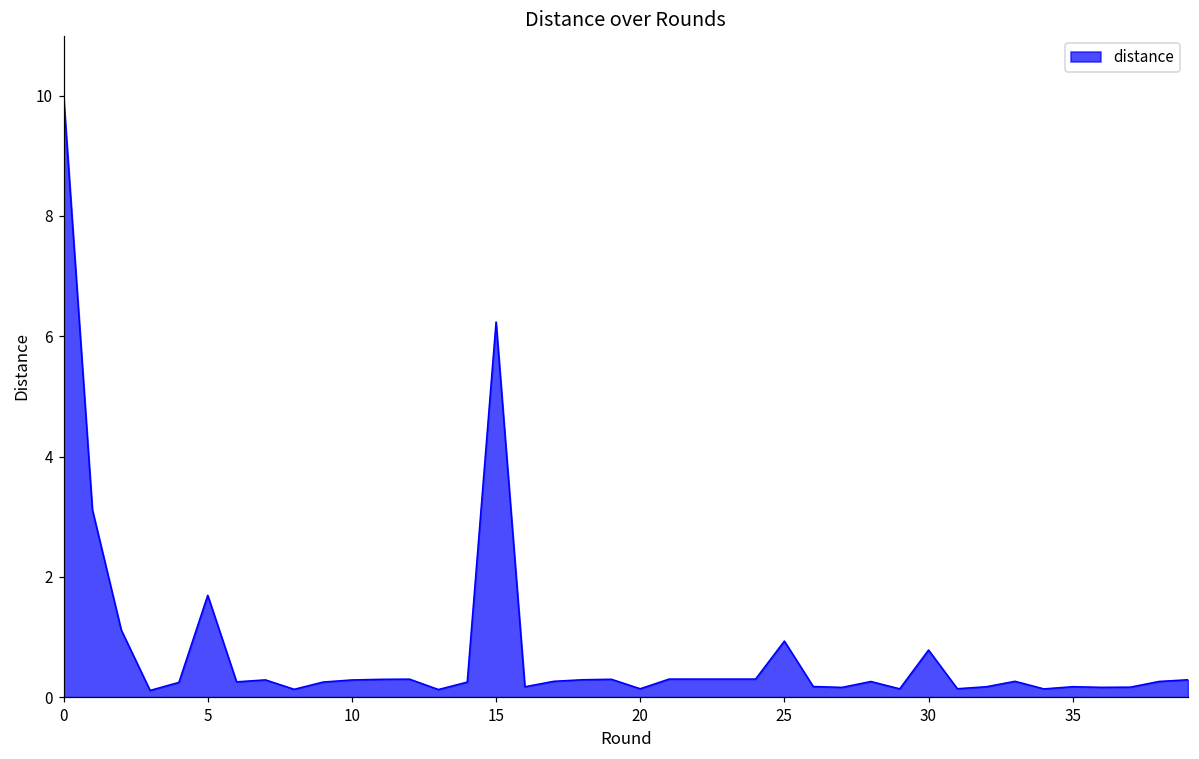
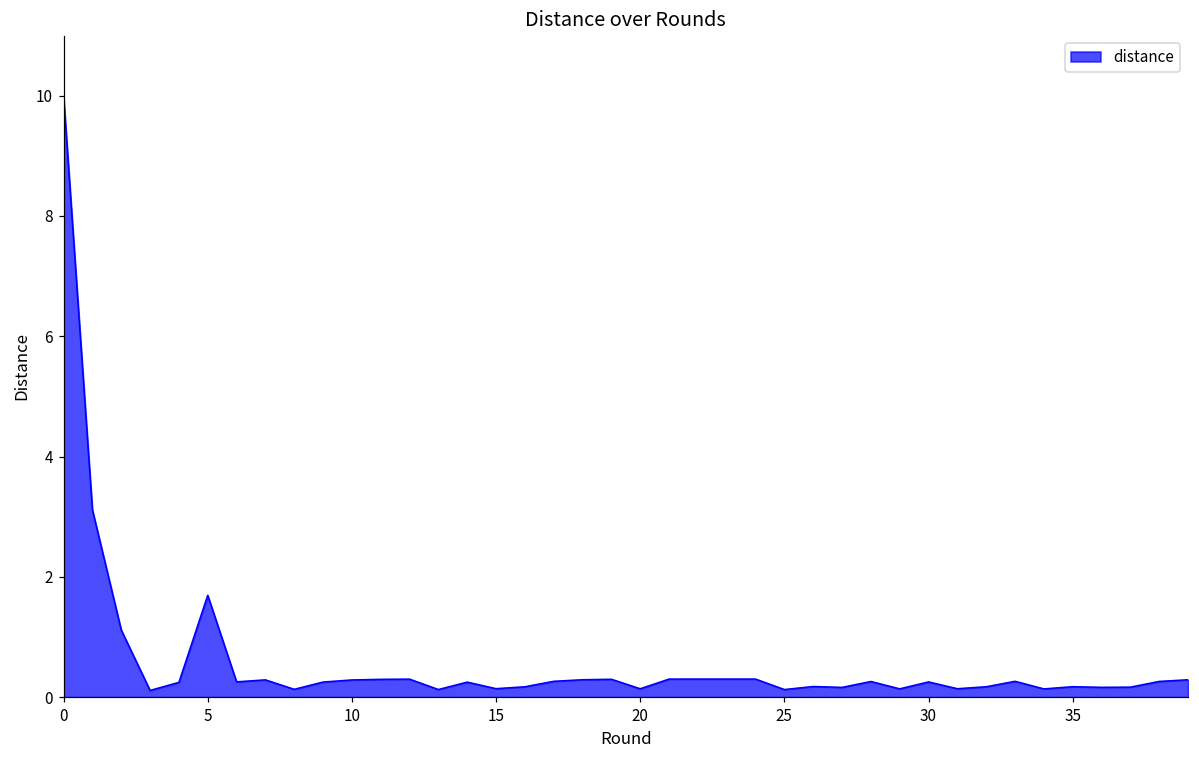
  {
    "0": 10.0,
    "5": 1.7,
    "10": 0.3,
-   "15": 6.2,
+   "15": 0.1,
    "20": 0.1,
-   "25": 0.9,
-   "30": 0.8,
+   "25": 0.1,
+   "30": 0.3,
    "35": 0.2
  }
